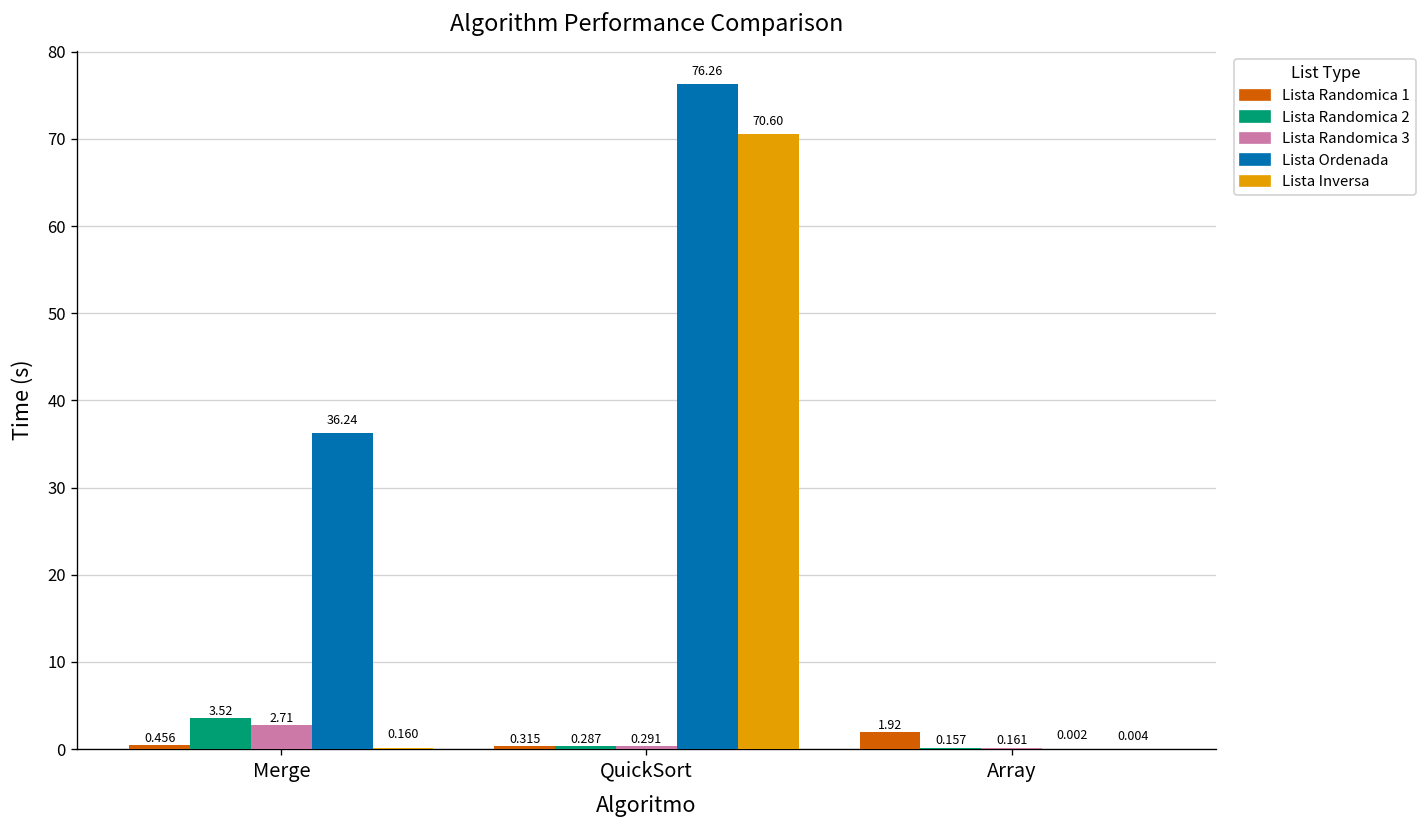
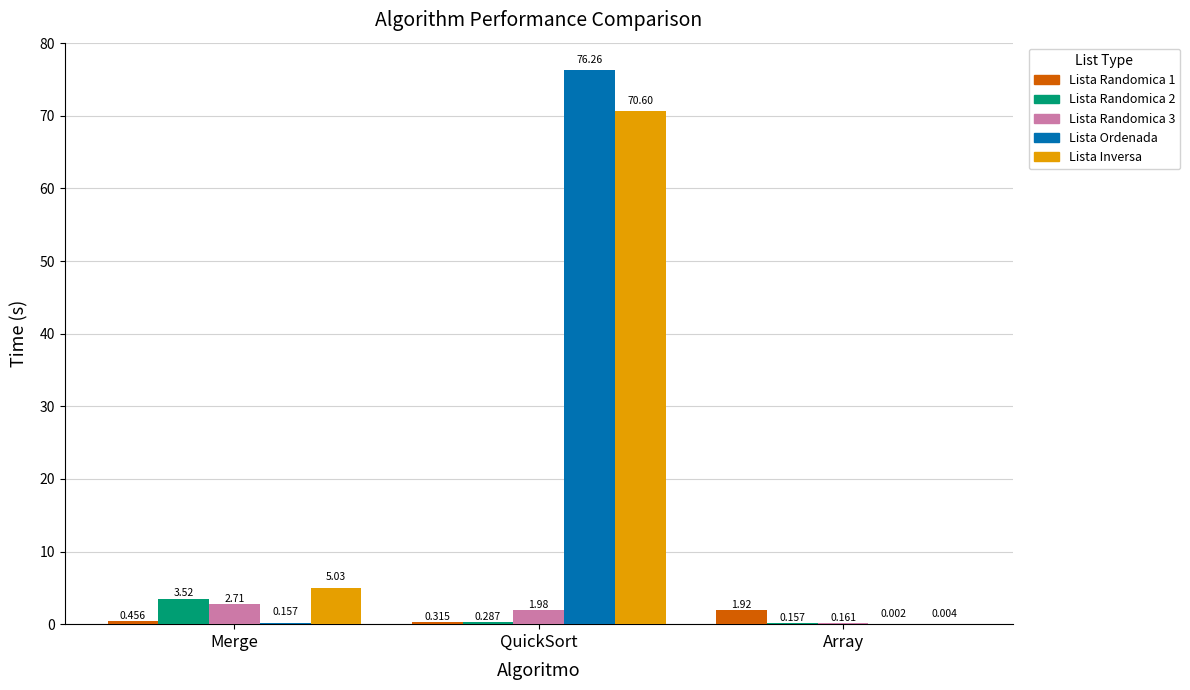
  {
    "Lista Randomica 1": {
      "Merge": 0.456,
      "QuickSort": 0.315,
      "Array": 1.92
    },
    "Lista Randomica 2": {
      "Merge": 3.52,
      "QuickSort": 0.287,
      "Array": 0.157
    },
    "Lista Randomica 3": {
      "Merge": 2.71,
-     "QuickSort": 0.291,
+     "QuickSort": 1.98,
      "Array": 0.161
    },
    "Lista Ordenada": {
-     "Merge": 36.24,
+     "Merge": 0.157,
      "QuickSort": 76.26,
      "Array": 0.002
    },
    "Lista Inversa": {
-     "Merge": 0.160,
+     "Merge": 5.03,
      "QuickSort": 70.60,
      "Array": 0.004
    }
  }
